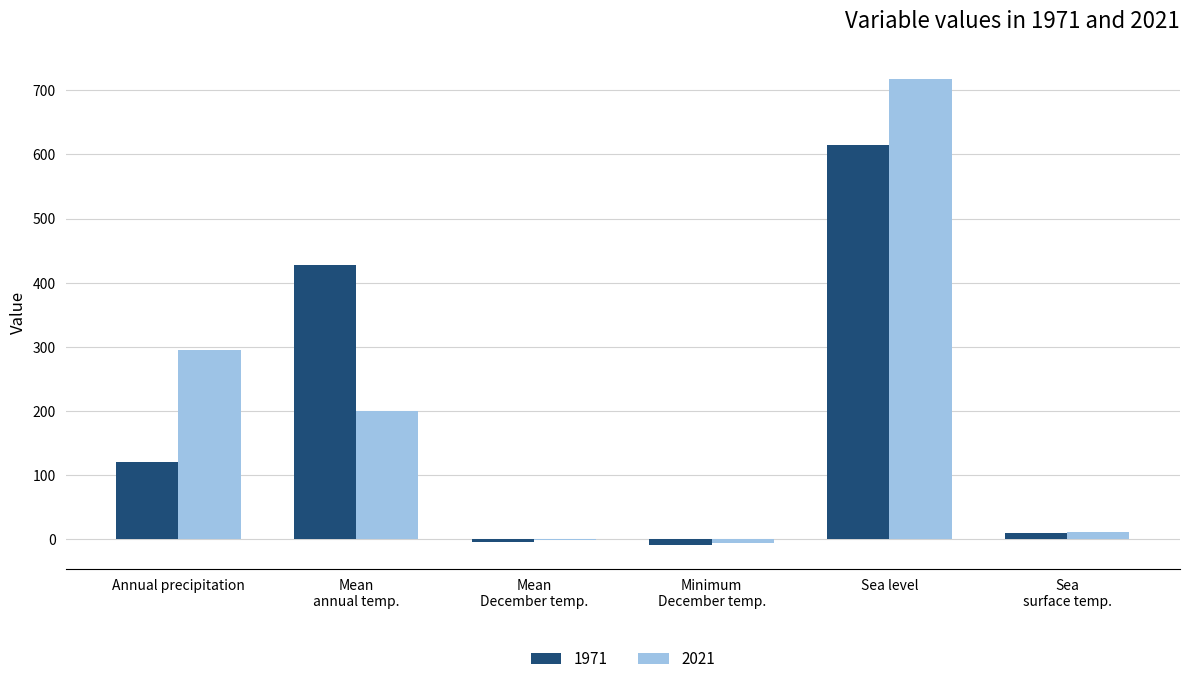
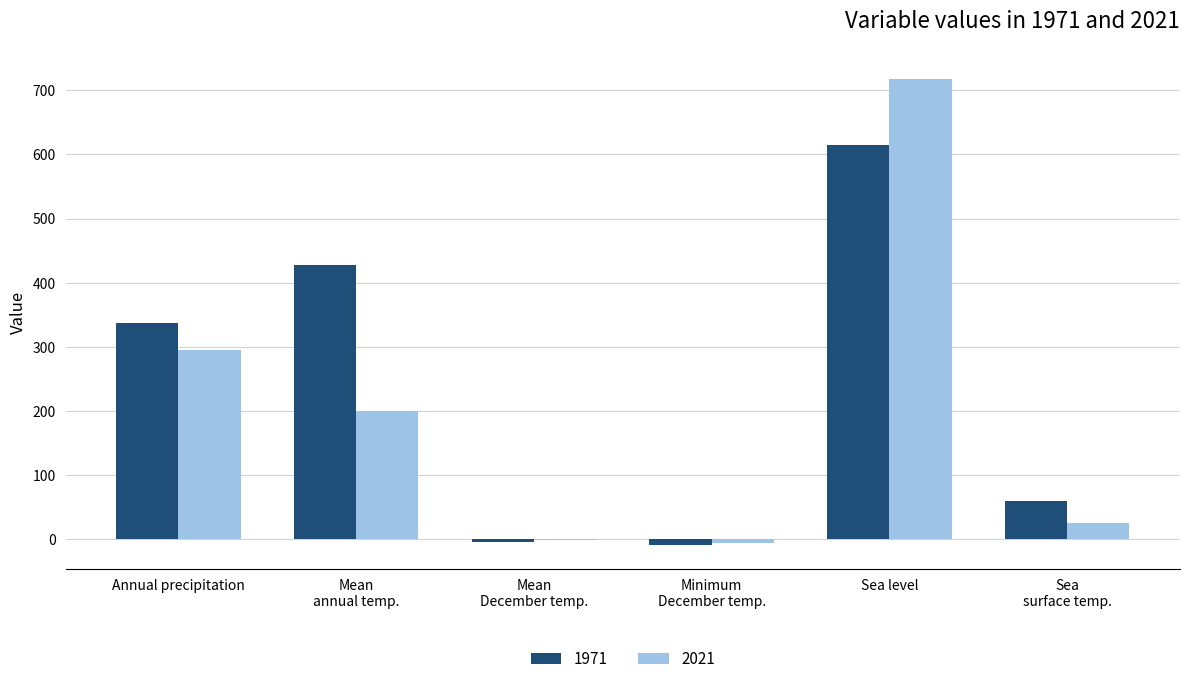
  {
    "1971": {
-     "Annual precipitation": 120,
+     "Annual precipitation": 340,
      "Mean annual temp.": 430,
      "Mean December temp.": 0,
      "Minimum December temp.": -10,
      "Sea level": 620,
-     "Sea surface temp.": 10
+     "Sea surface temp.": 60
    },
    "2021": {
      "Annual precipitation": 290,
      "Mean annual temp.": 200,
      "Minimum December temp.": -10,
      "Sea level": 720,
-     "Sea surface temp.": 10
+     "Sea surface temp.": 30
    }
  }
